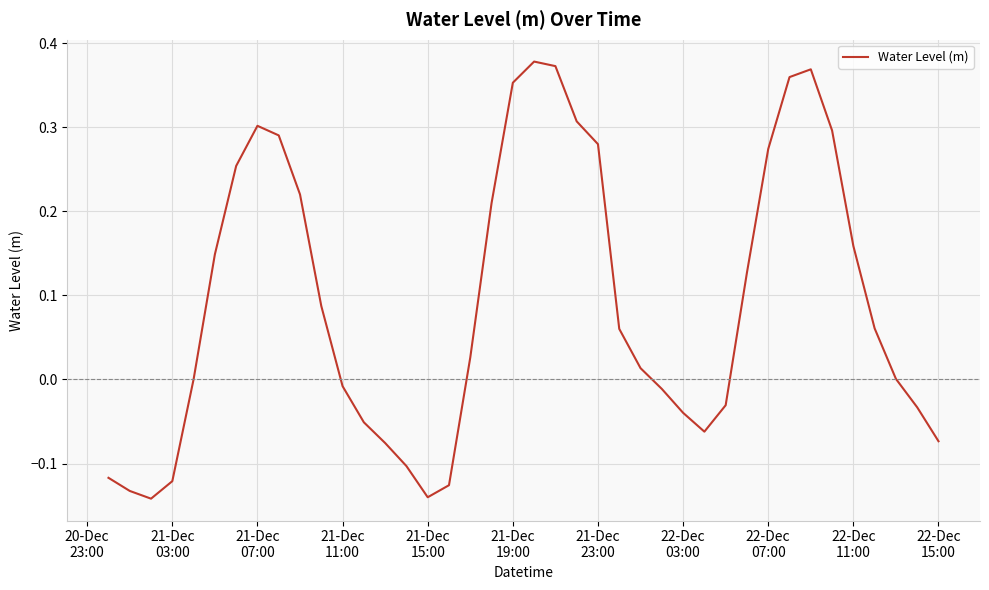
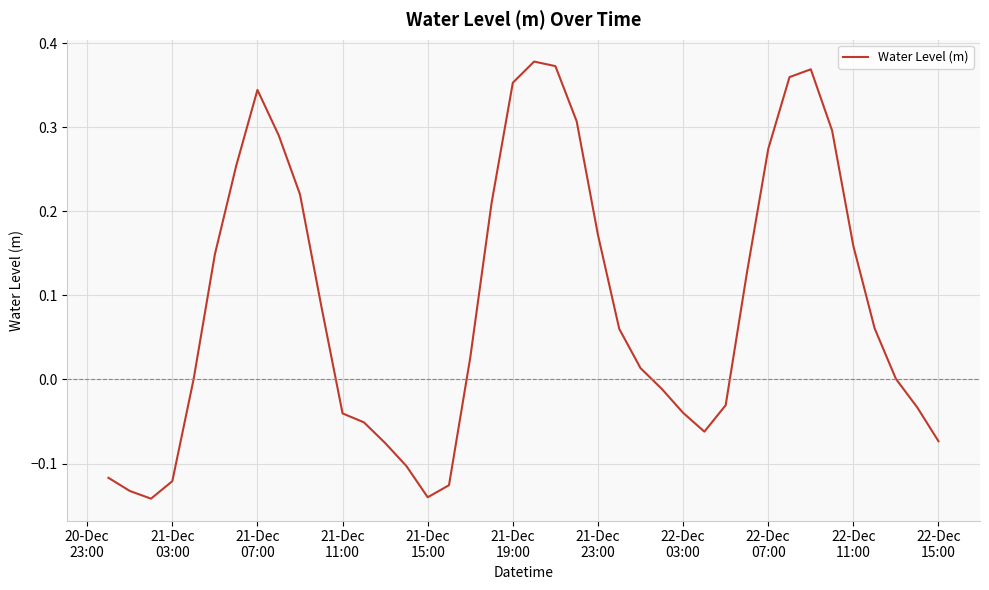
  {
    "21-Dec 03:00": -0.12,
-   "21-Dec 07:00": 0.30,
-   "21-Dec 11:00": -0.01,
+   "21-Dec 07:00": 0.34,
+   "21-Dec 11:00": -0.04,
    "21-Dec 15:00": -0.14,
    "21-Dec 19:00": 0.35,
-   "21-Dec 23:00": 0.28,
+   "21-Dec 23:00": 0.17,
    "22-Dec 03:00": -0.04,
    "22-Dec 07:00": 0.27,
    "22-Dec 11:00": 0.16,
    "22-Dec 15:00": -0.07
  }
